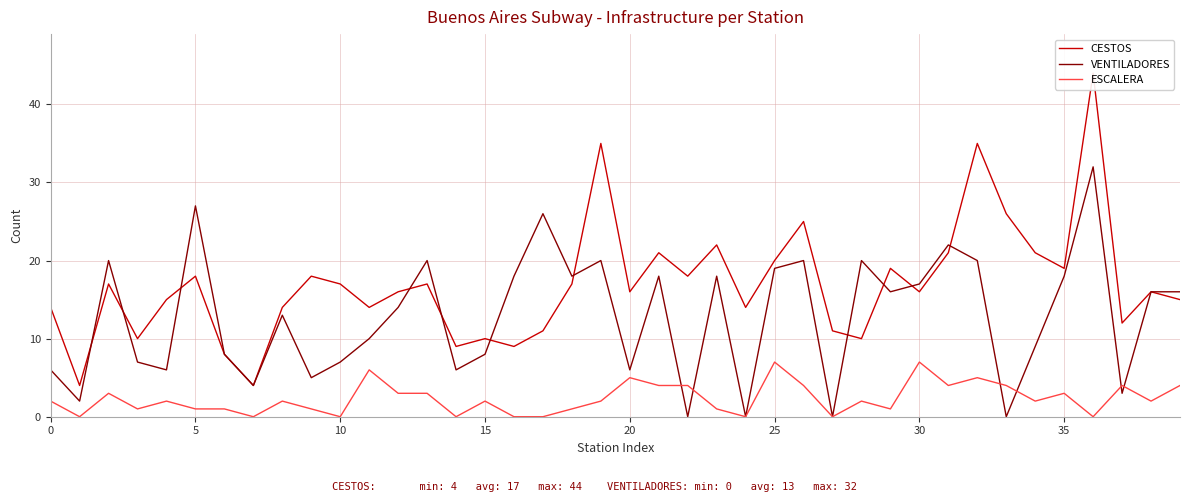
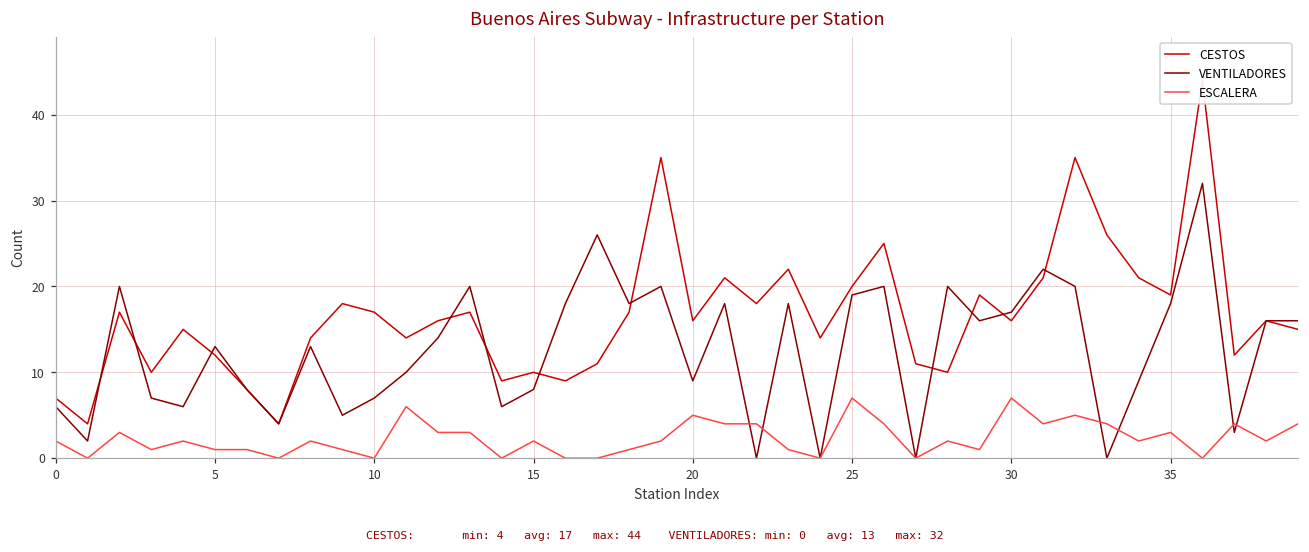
  {
    "CESTOS": {
-     "0": 14,
-     "5": 18,
+     "0": 7,
+     "5": 12,
      "10": 17,
      "15": 10,
      "20": 16,
      "25": 20,
      "30": 16,
      "35": 19
    },
    "VENTILADORES": {
      "0": 6,
-     "5": 27,
+     "5": 13,
      "10": 7,
      "15": 8,
-     "20": 6,
+     "20": 9,
      "25": 19,
      "30": 17,
      "35": 18
    },
    "ESCALERA": {
      "0": 2,
      "5": 1,
      "10": 0,
      "15": 2,
      "20": 5,
      "25": 7,
      "30": 7,
      "35": 3
    }
  }
